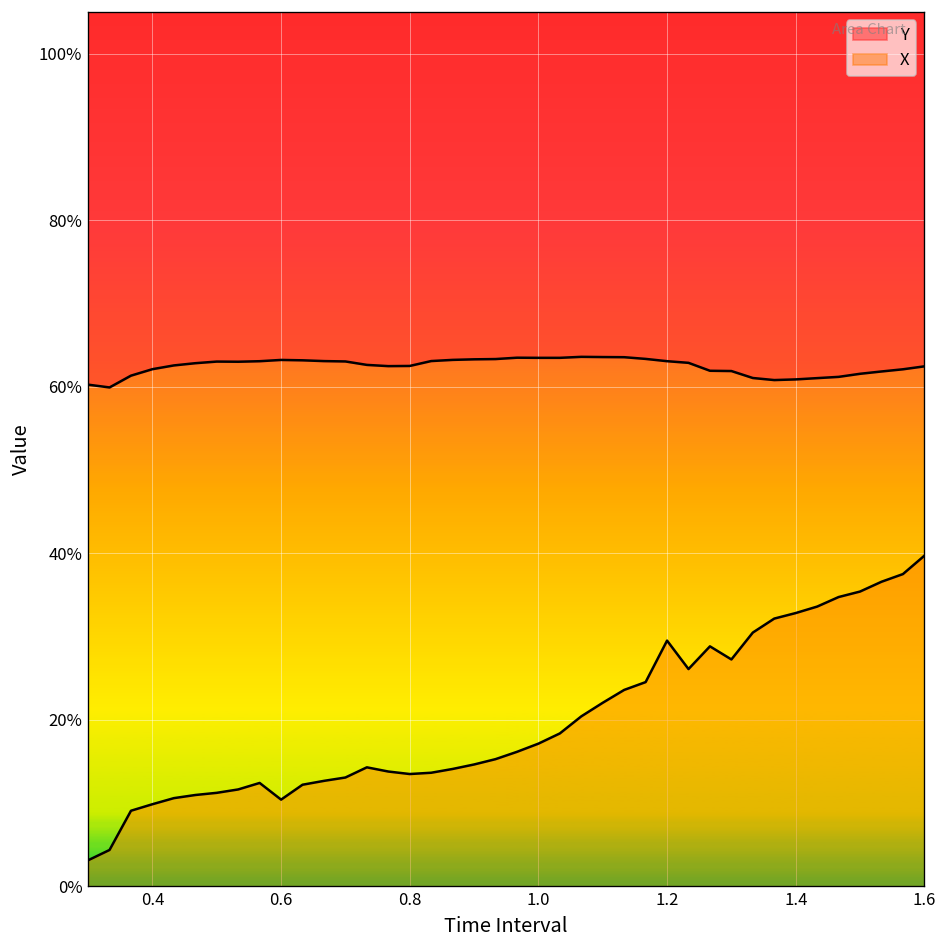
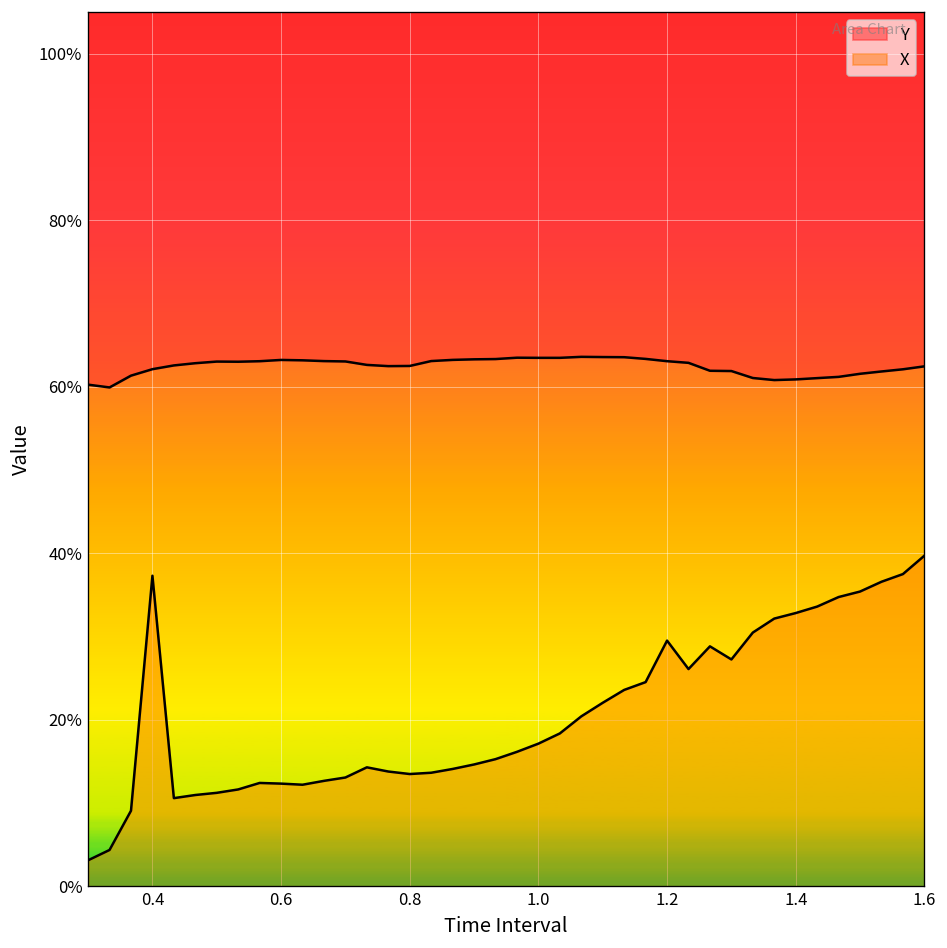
  {
    "X": {
-     "0.4": "10%",
-     "0.6": "10%",
+     "0.4": "37%",
+     "0.6": "12%",
      "0.8": "13%",
      "1.0": "17%",
      "1.2": "30%",
      "1.4": "33%",
      "1.6": "40%"
    }
  }
